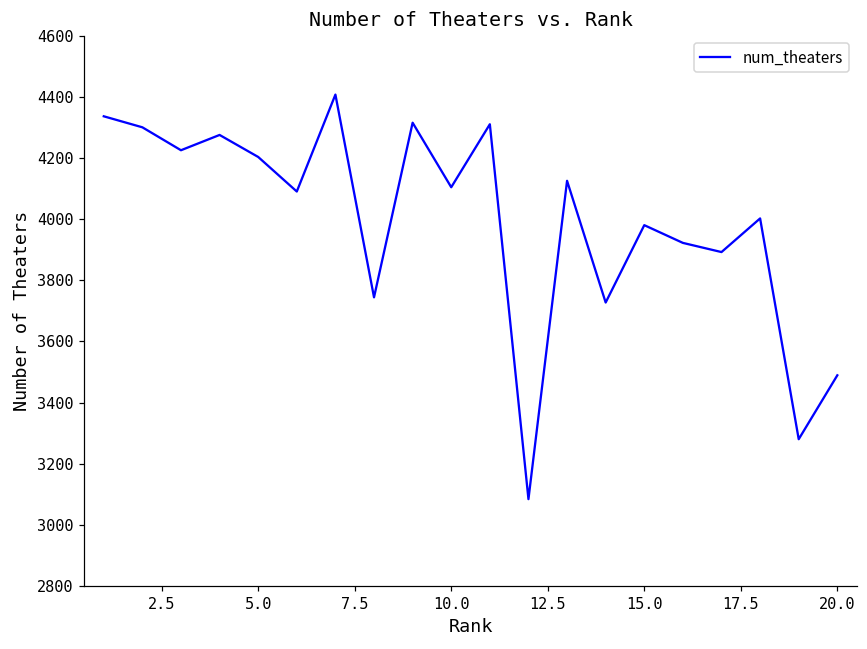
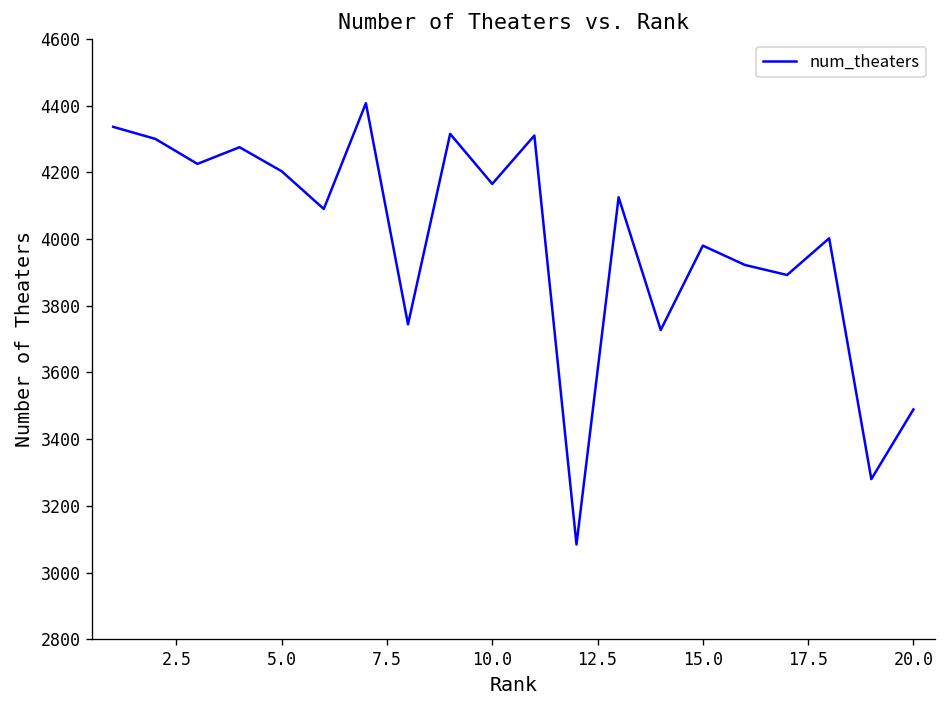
  {
    "5.0": 4200,
-   "10.0": 4100,
+   "10.0": 4170,
    "15.0": 3980,
    "20.0": 3490
  }
